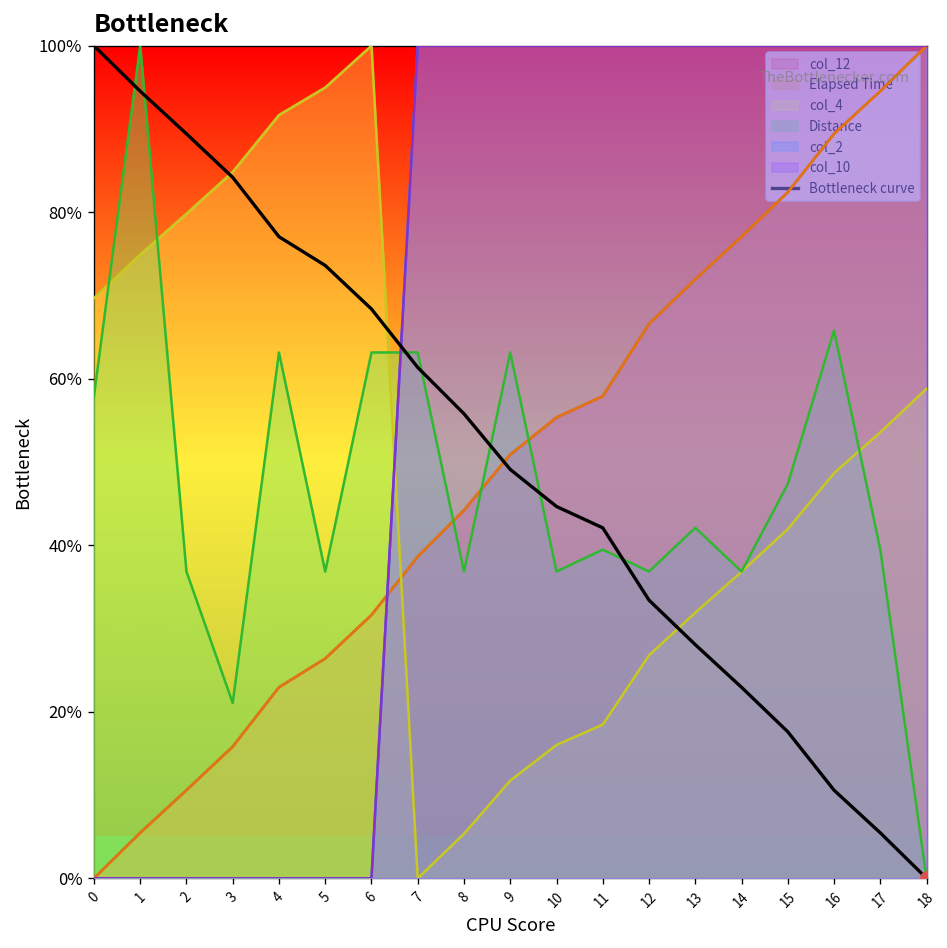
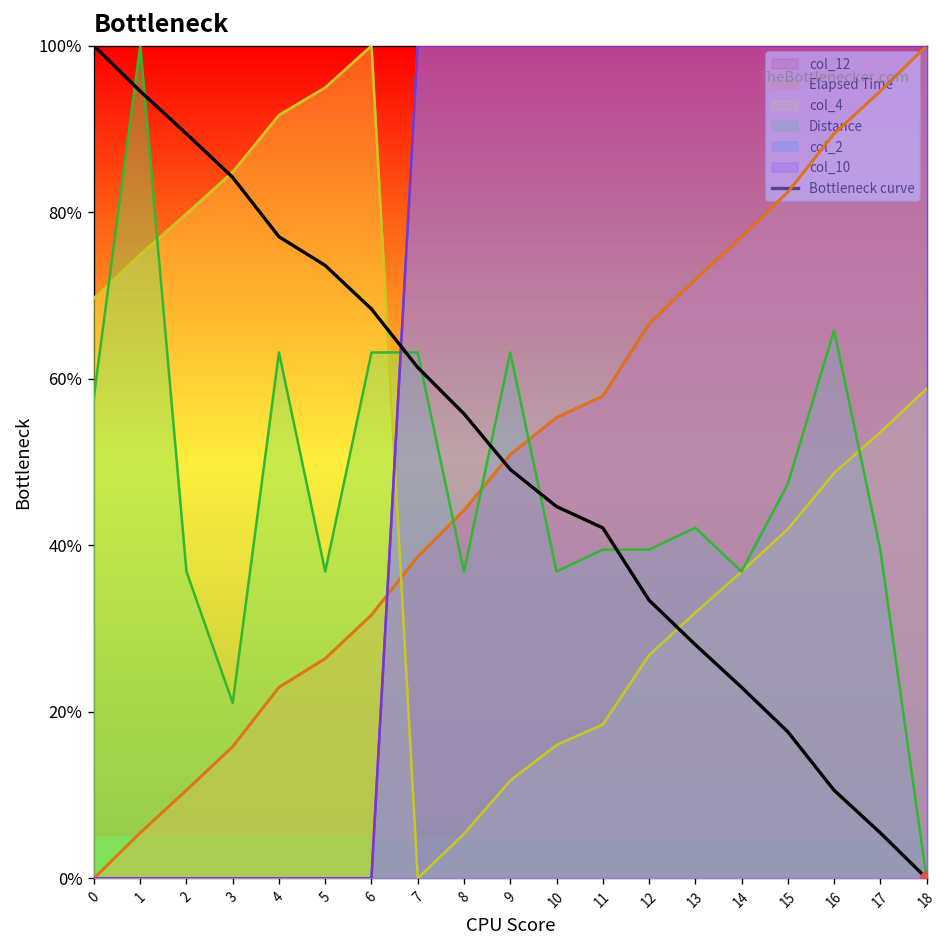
  {
    "Distance": {
      "0": "58%",
      "1": "100%",
      "2": "37%",
      "3": "21%",
      "4": "63%",
      "5": "37%",
      "6": "63%",
      "7": "63%",
      "8": "37%",
      "9": "63%",
      "10": "37%",
      "11": "39%",
-     "12": "37%",
+     "12": "39%",
      "13": "42%",
      "15": "47%",
      "16": "66%",
      "17": "39%"
    },
    "col_10": {
      "7": "100%",
      "8": "100%",
      "9": "100%",
      "10": "100%",
      "11": "100%",
      "12": "100%",
      "13": "100%",
      "14": "100%",
      "15": "100%",
      "16": "100%",
      "17": "100%"
    },
    "Bottleneck curve": {
      "0": "100%",
      "1": "95%",
      "2": "89%",
      "3": "84%",
      "4": "77%",
      "5": "74%",
      "6": "68%",
      "7": "61%",
      "8": "56%",
      "9": "49%",
      "10": "45%",
      "11": "42%",
      "12": "33%",
      "13": "28%",
      "14": "23%",
      "15": "18%",
      "16": "11%",
      "17": "5%"
    }
  }
